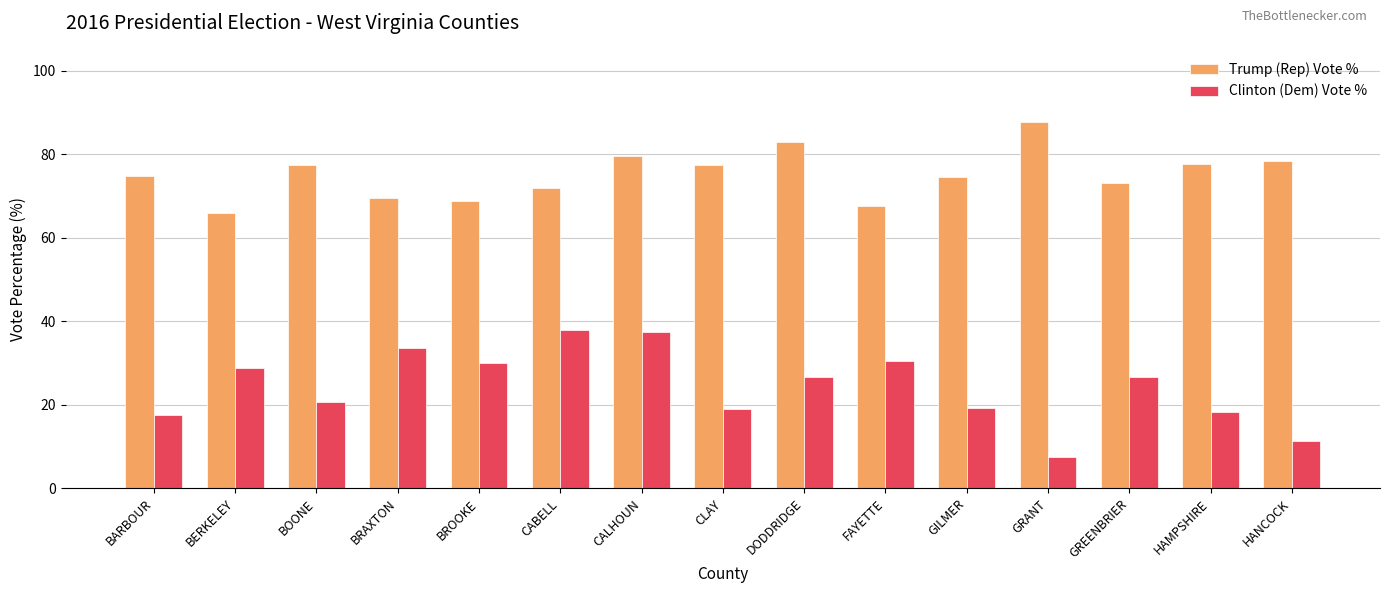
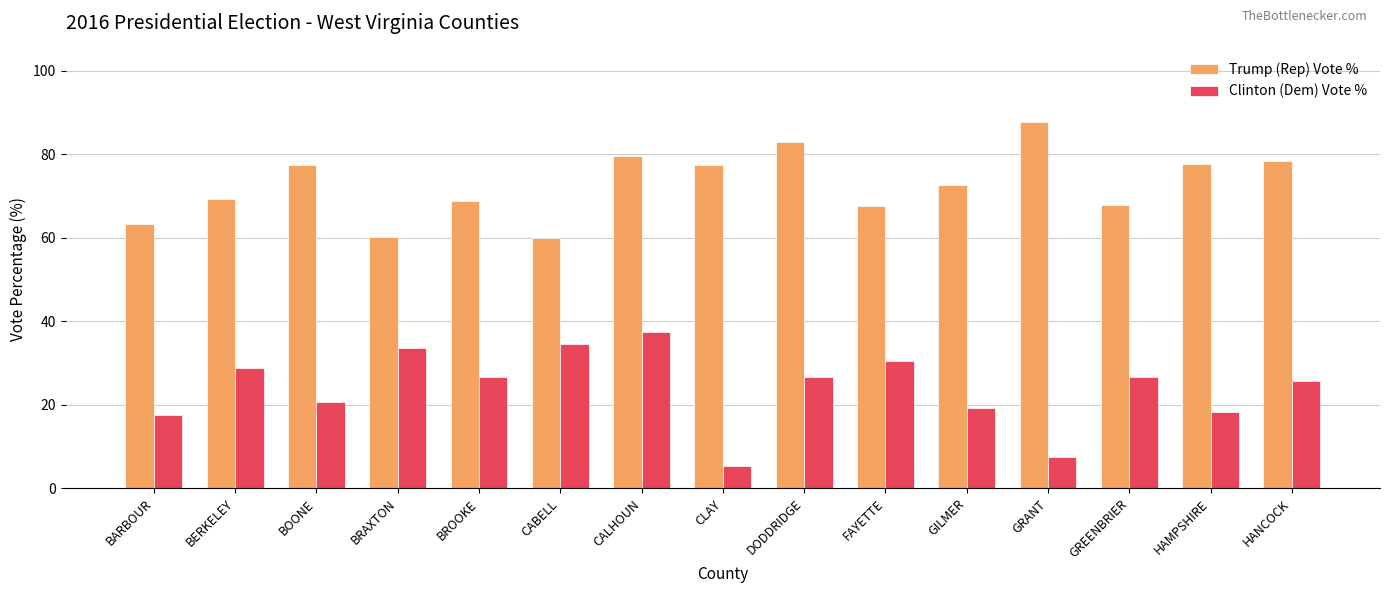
  {
    "Trump (Rep) Vote %": {
-     "BARBOUR": 75,
-     "BERKELEY": 66,
+     "BARBOUR": 63,
+     "BERKELEY": 69,
      "BOONE": 77,
-     "BRAXTON": 69,
+     "BRAXTON": 60,
      "BROOKE": 69,
-     "CABELL": 72,
+     "CABELL": 60,
      "CALHOUN": 80,
      "CLAY": 77,
      "DODDRIDGE": 83,
      "FAYETTE": 68,
-     "GILMER": 75,
+     "GILMER": 73,
      "GRANT": 88,
-     "GREENBRIER": 73,
+     "GREENBRIER": 68,
      "HAMPSHIRE": 78,
      "HANCOCK": 78
    },
    "Clinton (Dem) Vote %": {
      "BARBOUR": 18,
      "BERKELEY": 29,
      "BOONE": 21,
      "BRAXTON": 34,
-     "BROOKE": 30,
-     "CABELL": 38,
+     "BROOKE": 27,
+     "CABELL": 35,
      "CALHOUN": 37,
-     "CLAY": 19,
+     "CLAY": 5,
      "DODDRIDGE": 27,
      "FAYETTE": 31,
      "GILMER": 19,
      "GRANT": 8,
      "GREENBRIER": 27,
      "HAMPSHIRE": 18,
-     "HANCOCK": 11
+     "HANCOCK": 26
    }
  }
